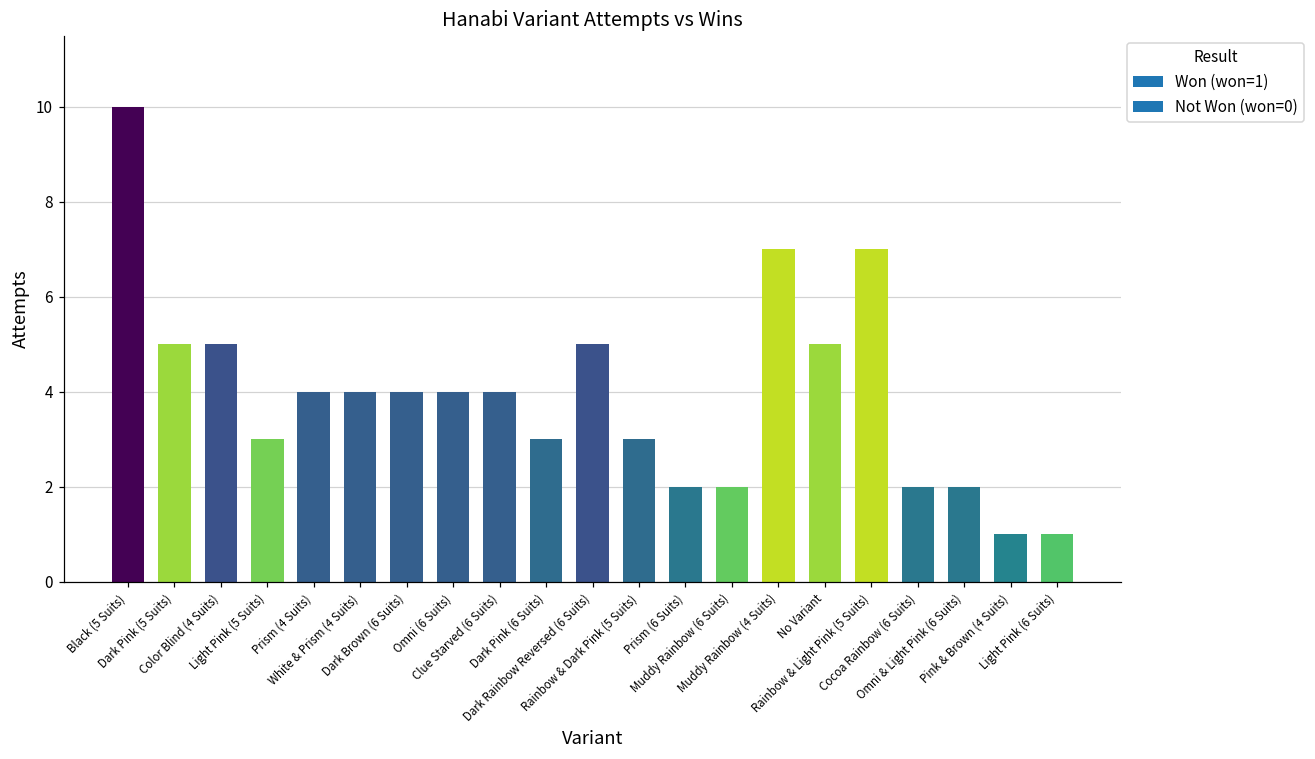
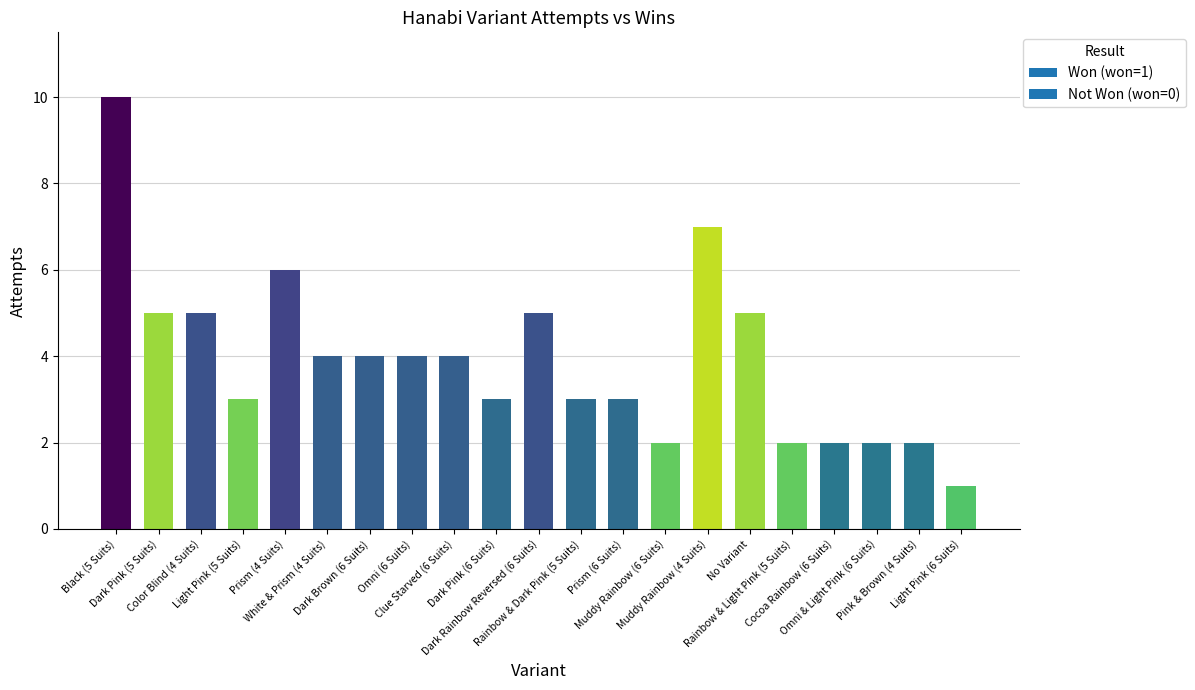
  {
    "Black (5 Suits)": 10,
    "Dark Pink (5 Suits)": 5,
    "Color Blind (4 Suits)": 5,
    "Light Pink (5 Suits)": 3,
-   "Prism (4 Suits)": 4,
+   "Prism (4 Suits)": 6,
    "White & Prism (4 Suits)": 4,
    "Dark Brown (6 Suits)": 4,
    "Omni (6 Suits)": 4,
    "Clue Starved (6 Suits)": 4,
    "Dark Pink (6 Suits)": 3,
    "Dark Rainbow Reversed (6 Suits)": 5,
    "Rainbow & Dark Pink (5 Suits)": 3,
-   "Prism (6 Suits)": 2,
+   "Prism (6 Suits)": 3,
    "Muddy Rainbow (6 Suits)": 2,
    "Muddy Rainbow (4 Suits)": 7,
    "No Variant": 5,
-   "Rainbow & Light Pink (5 Suits)": 7,
+   "Rainbow & Light Pink (5 Suits)": 2,
    "Cocoa Rainbow (6 Suits)": 2,
    "Omni & Light Pink (6 Suits)": 2,
-   "Pink & Brown (4 Suits)": 1,
+   "Pink & Brown (4 Suits)": 2,
    "Light Pink (6 Suits)": 1
  }
